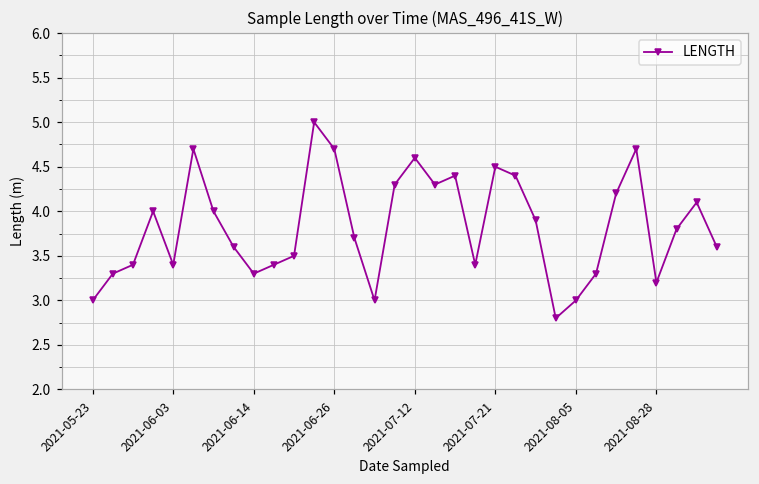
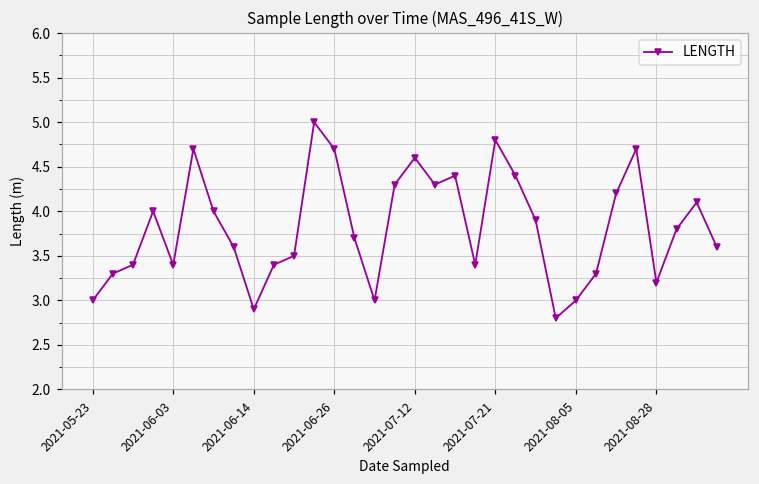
  {
    "2021-05-23": 3.0,
    "2021-06-03": 3.4,
-   "2021-06-14": 3.3,
+   "2021-06-14": 2.9,
    "2021-06-26": 4.7,
    "2021-07-12": 4.6,
-   "2021-07-21": 4.5,
+   "2021-07-21": 4.8,
    "2021-08-05": 3.0,
    "2021-08-28": 3.2
  }
